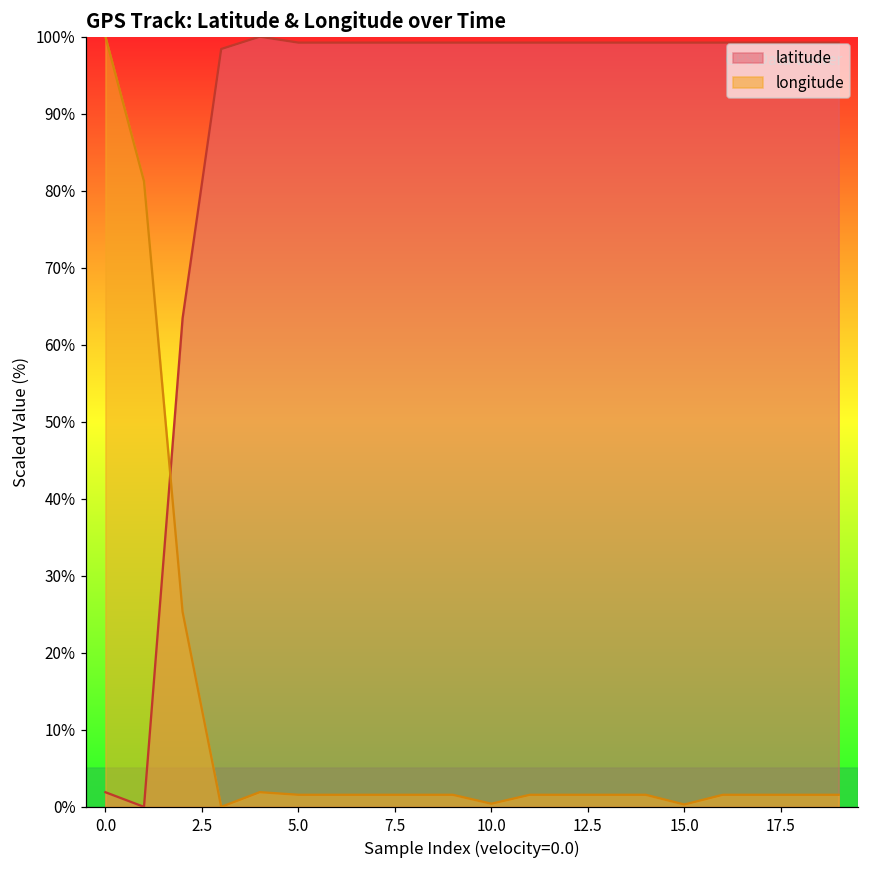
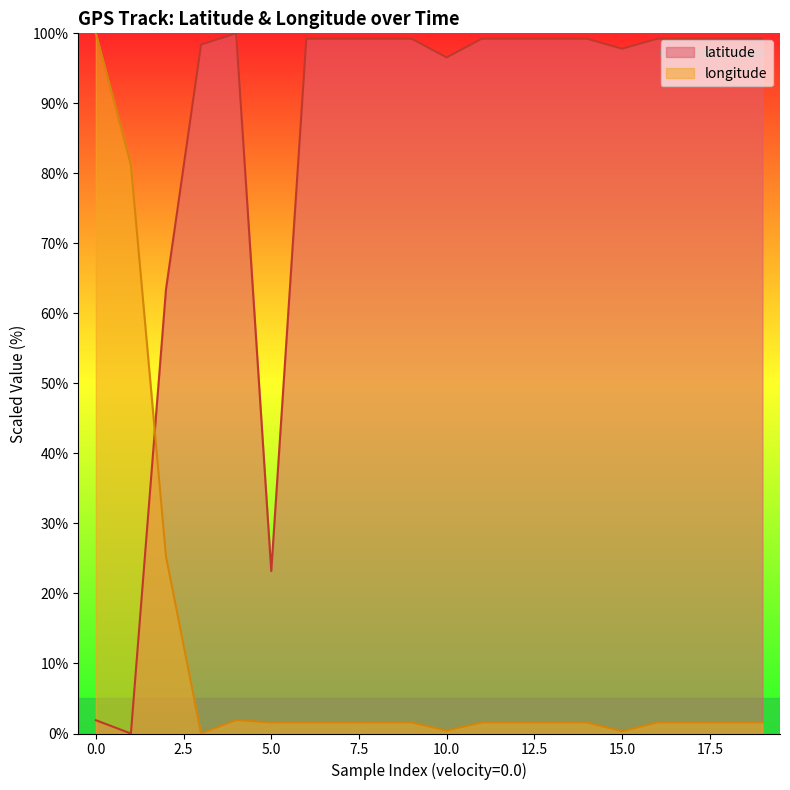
  {
    "latitude": {
-     "5.0": "99%",
-     "10.0": "99%",
-     "15.0": "99%"
+     "5.0": "23%",
+     "10.0": "97%",
+     "15.0": "98%"
    },
    "longitude": {
      "0.0": "100%"
    }
  }
